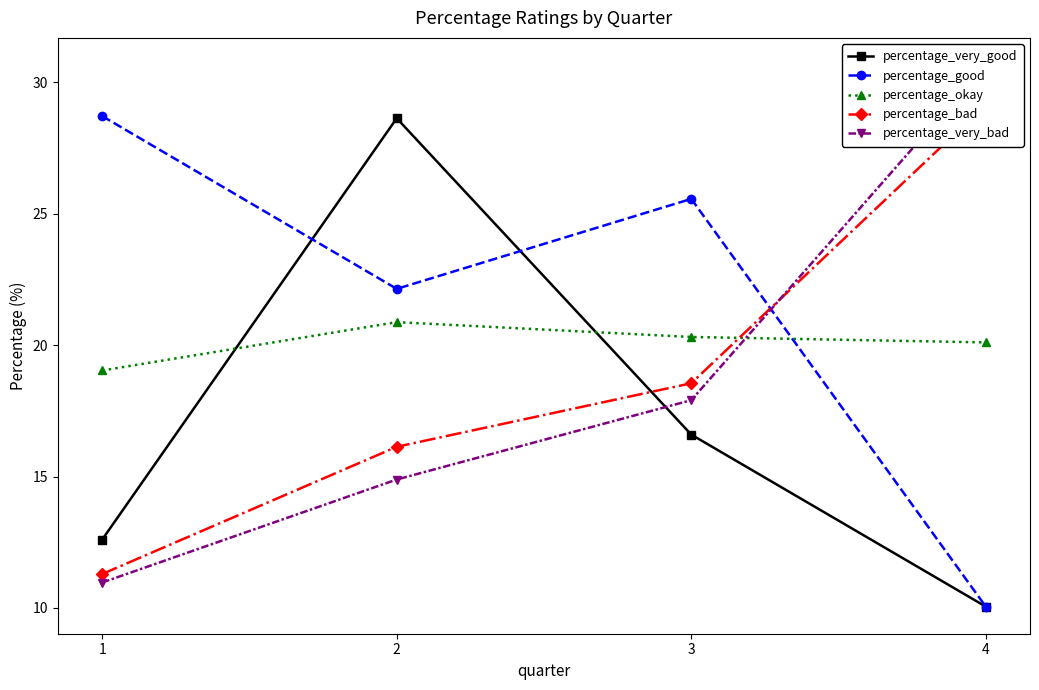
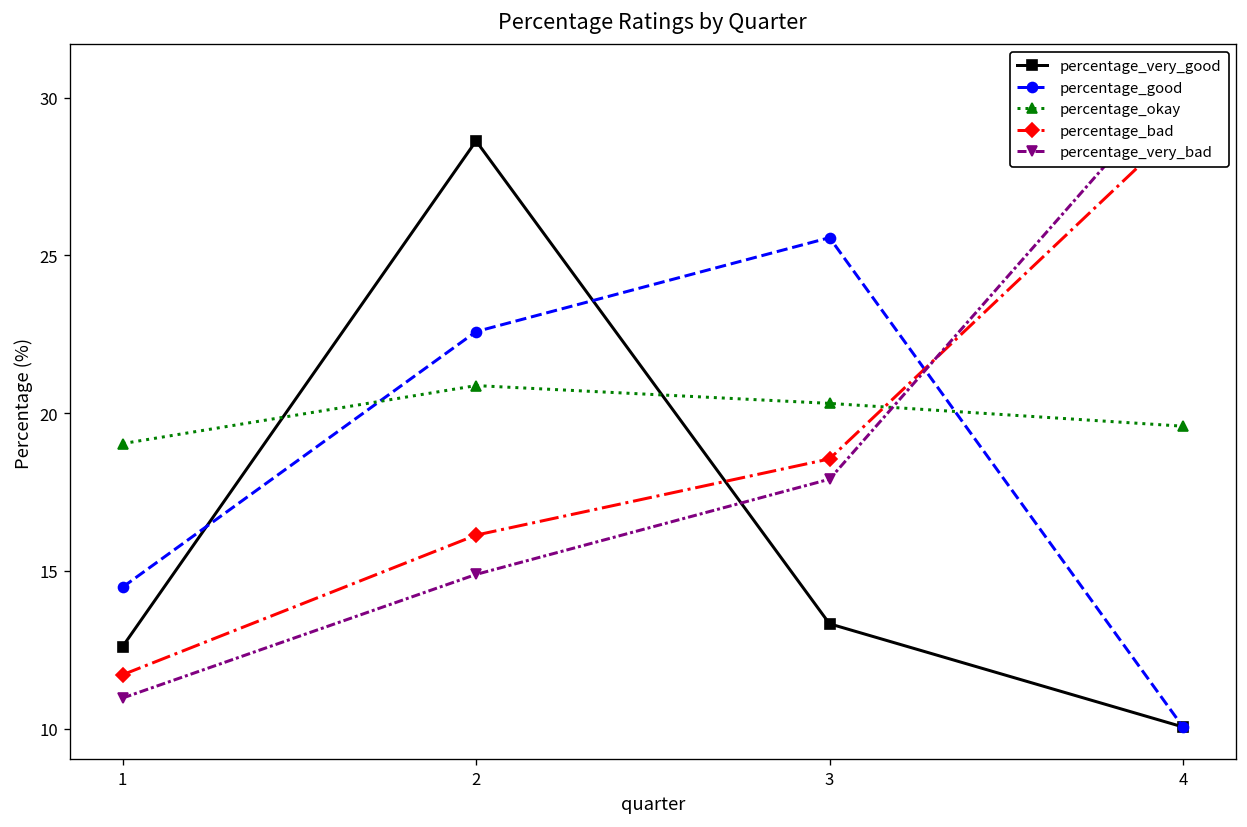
  {
    "percentage_very_good": {
      "1": 12.6,
      "2": 28.6,
-     "3": 16.6
+     "3": 13.3
    },
    "percentage_good": {
-     "1": 28.7,
-     "2": 22.1,
+     "1": 14.5,
+     "2": 22.6,
      "3": 25.6
    },
    "percentage_okay": {
      "1": 19.0,
      "2": 20.9,
      "3": 20.3,
-     "4": 20.1
+     "4": 19.6
    },
    "percentage_bad": {
-     "1": 11.3,
+     "1": 11.7,
      "2": 16.1,
      "3": 18.5
    },
    "percentage_very_bad": {
      "1": 11.0,
      "2": 14.9,
      "3": 17.9
    }
  }
